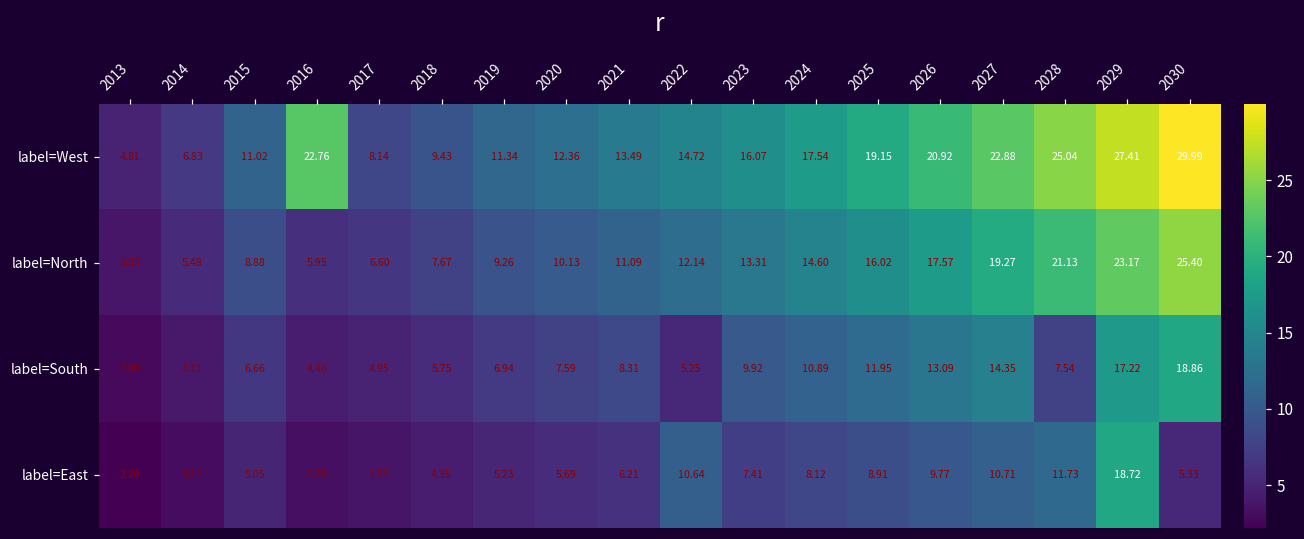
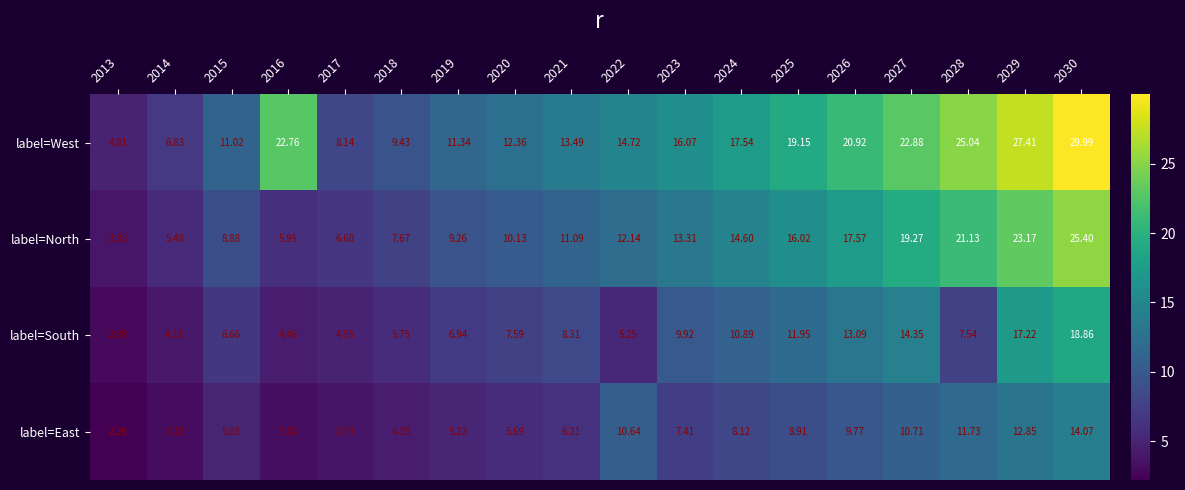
  {
    "label=West": {
      "2013": 4.81,
      "2014": 6.83,
      "2015": 11.02,
      "2016": 22.76,
      "2017": 8.14,
      "2018": 9.43,
      "2019": 11.34,
      "2020": 12.36,
      "2021": 13.49,
      "2022": 14.72,
      "2023": 16.07,
      "2024": 17.54,
      "2025": 19.15,
      "2026": 20.92,
      "2027": 22.88,
      "2028": 25.04,
      "2029": 27.41,
      "2030": 29.99
    },
    "label=North": {
      "2013": 3.85,
      "2014": 5.48,
      "2015": 8.88,
      "2016": 5.95,
      "2017": 6.60,
      "2018": 7.67,
      "2019": 9.26,
      "2020": 10.13,
      "2021": 11.09,
      "2022": 12.14,
      "2023": 13.31,
      "2024": 14.60,
      "2025": 16.02,
      "2026": 17.57,
      "2027": 19.27,
      "2028": 21.13,
      "2029": 23.17,
      "2030": 25.40
    },
    "label=South": {
      "2013": 2.89,
      "2014": 4.11,
      "2015": 6.66,
      "2016": 4.46,
      "2017": 4.95,
      "2018": 5.75,
      "2019": 6.94,
      "2020": 7.59,
      "2021": 8.31,
      "2022": 5.25,
      "2023": 9.92,
      "2024": 10.89,
      "2025": 11.95,
      "2026": 13.09,
      "2027": 14.35,
      "2028": 7.54,
      "2029": 17.22,
      "2030": 18.86
    },
    "label=East": {
      "2013": 2.20,
      "2014": 3.12,
      "2015": 5.05,
      "2016": 3.38,
      "2017": 3.73,
      "2018": 4.35,
      "2019": 5.23,
      "2020": 5.69,
      "2021": 6.21,
      "2022": 10.64,
      "2023": 7.41,
      "2024": 8.12,
      "2025": 8.91,
      "2026": 9.77,
      "2027": 10.71,
      "2028": 11.73,
-     "2029": 18.72,
-     "2030": 5.33
+     "2029": 12.85,
+     "2030": 14.07
    }
  }
